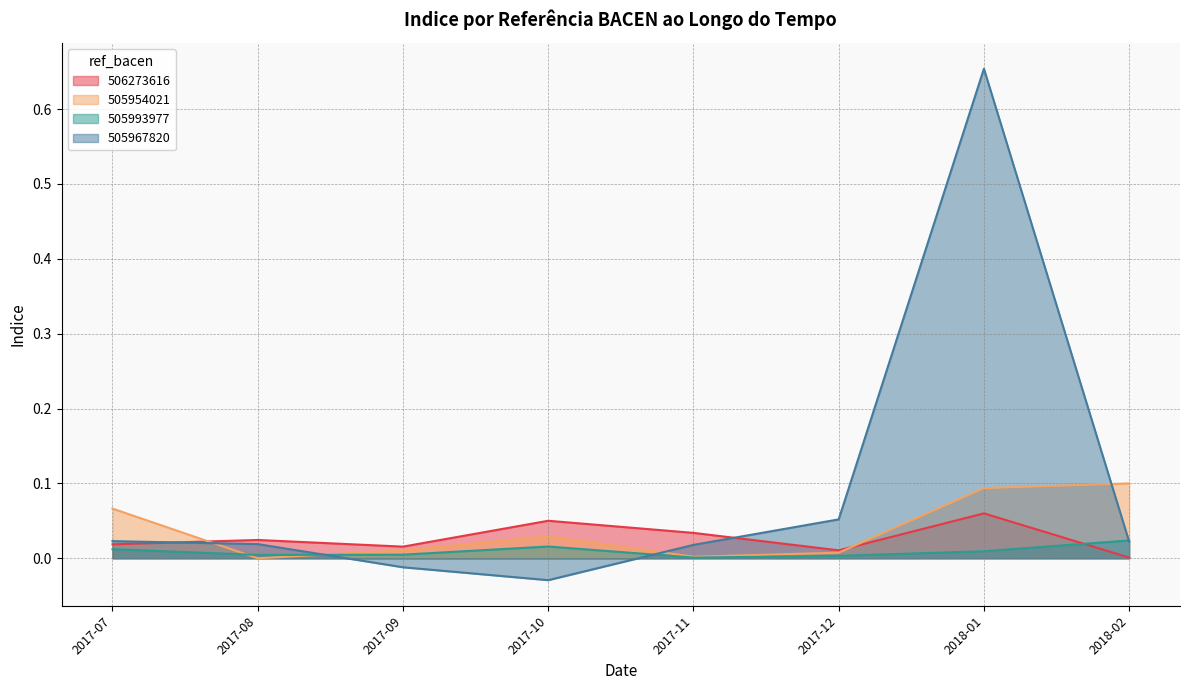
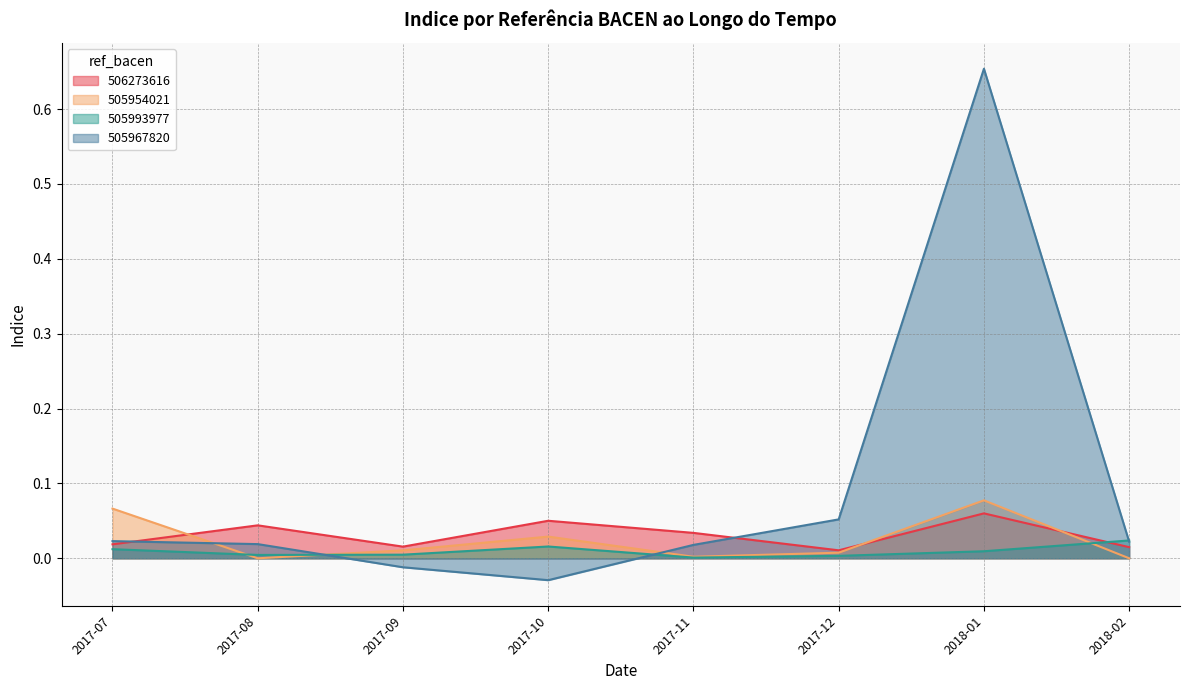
  {
    "506273616": {
      "2017-07": 0.02,
-     "2017-08": 0.02,
+     "2017-08": 0.04,
      "2017-09": 0.02,
      "2017-10": 0.05,
      "2017-11": 0.03,
      "2018-01": 0.06,
-     "2018-02": 0.00
+     "2018-02": 0.01
    },
    "505954021": {
      "2017-07": 0.07,
      "2017-08": 0.00,
      "2017-09": 0.01,
      "2017-10": 0.03,
-     "2018-01": 0.09,
-     "2018-02": 0.1
+     "2018-01": 0.08,
+     "2018-02": 0.0
    }
  }
